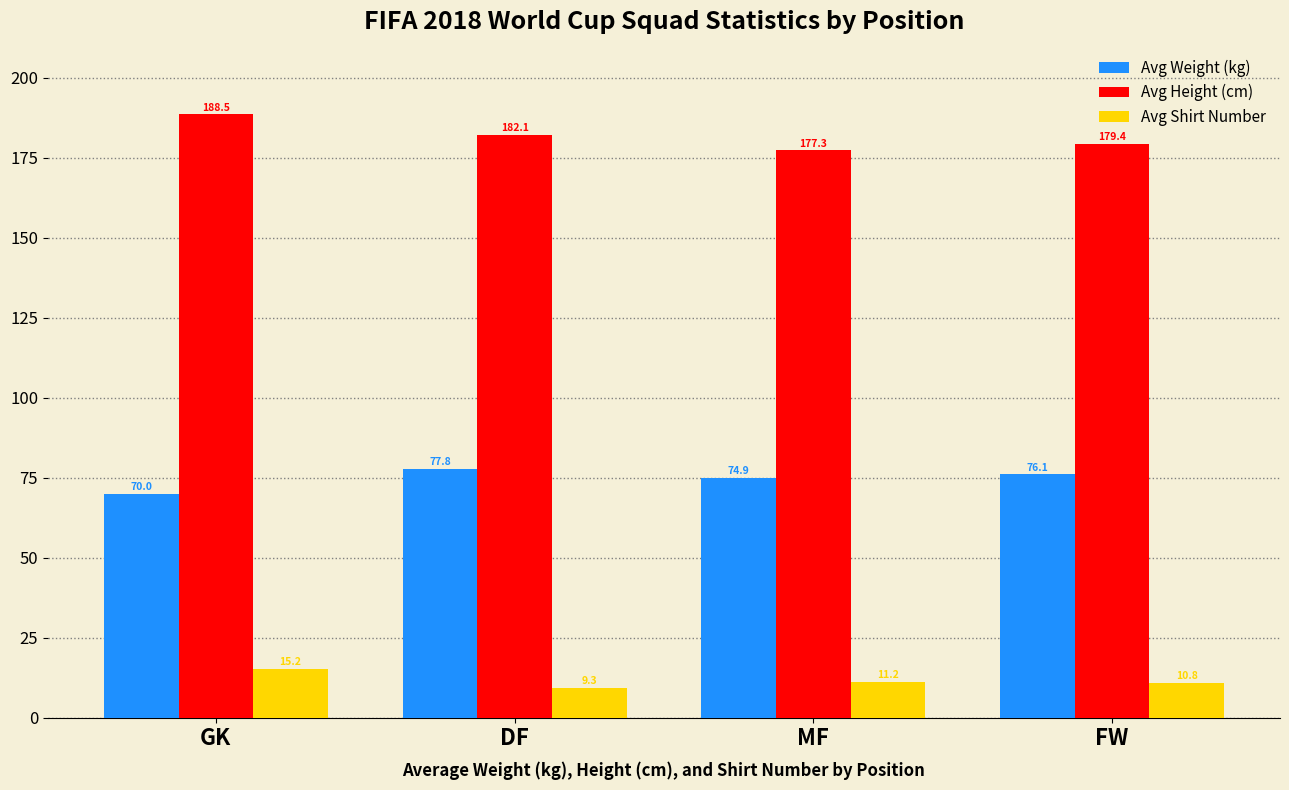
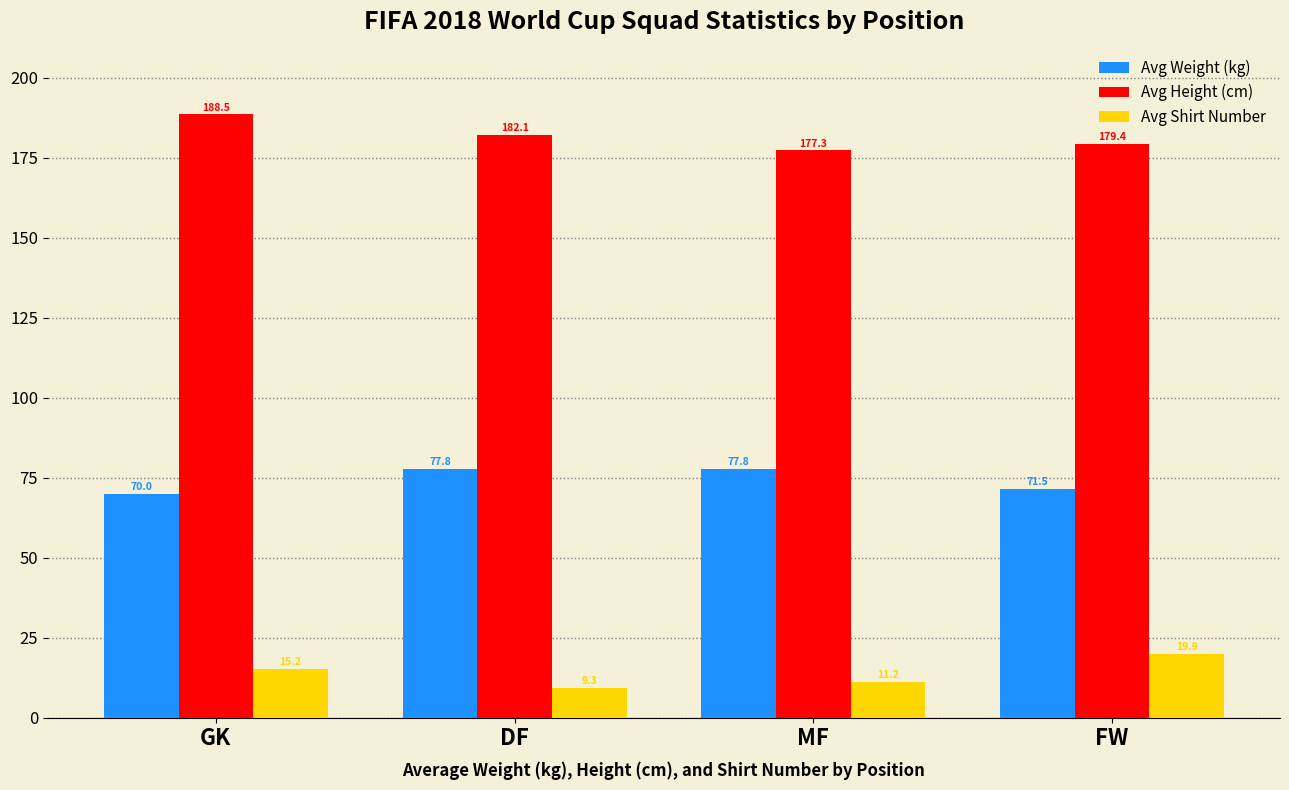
  {
    "Avg Weight (kg)": {
      "GK": 70.0,
      "DF": 77.8,
-     "MF": 74.9,
-     "FW": 76.1
+     "MF": 77.8,
+     "FW": 71.5
    },
    "Avg Height (cm)": {
      "GK": 188.5,
      "DF": 182.1,
      "MF": 177.3,
      "FW": 179.4
    },
    "Avg Shirt Number": {
      "GK": 15.2,
      "DF": 9.3,
      "MF": 11.2,
-     "FW": 10.8
+     "FW": 19.9
    }
  }
